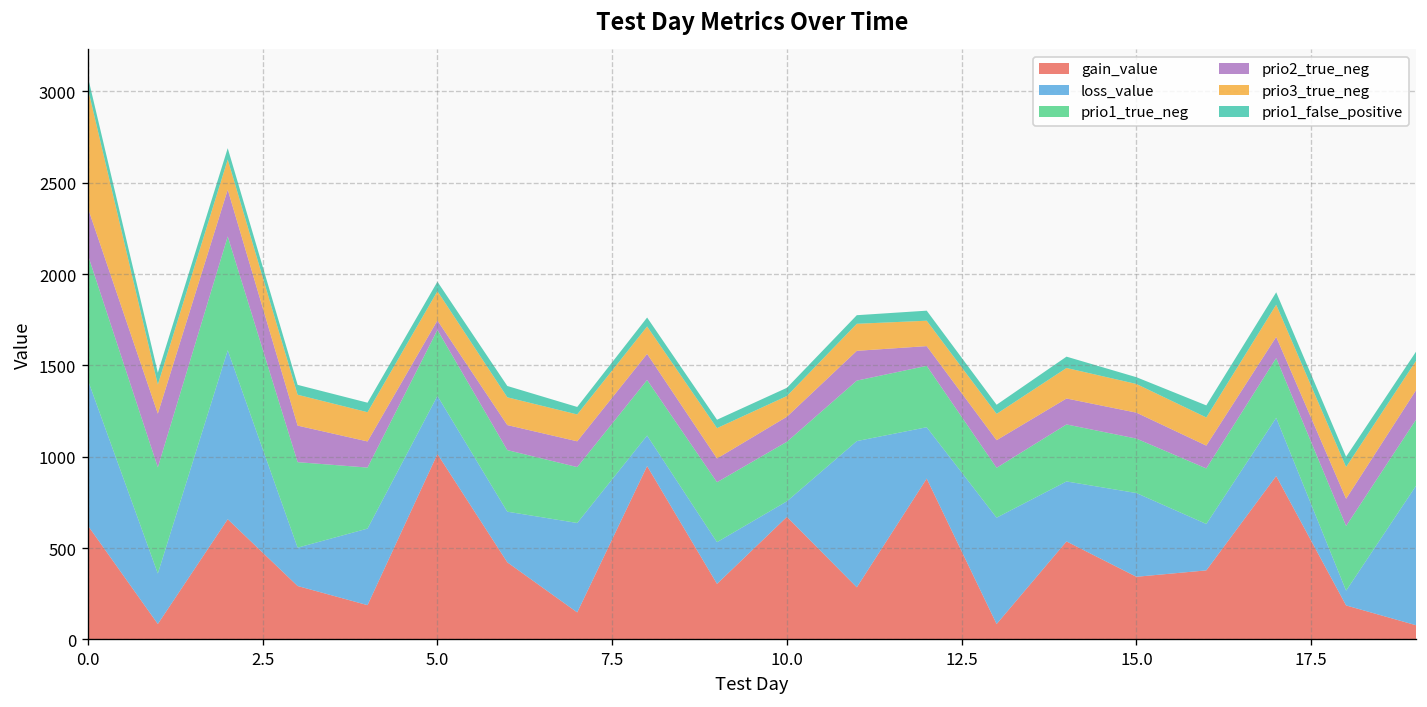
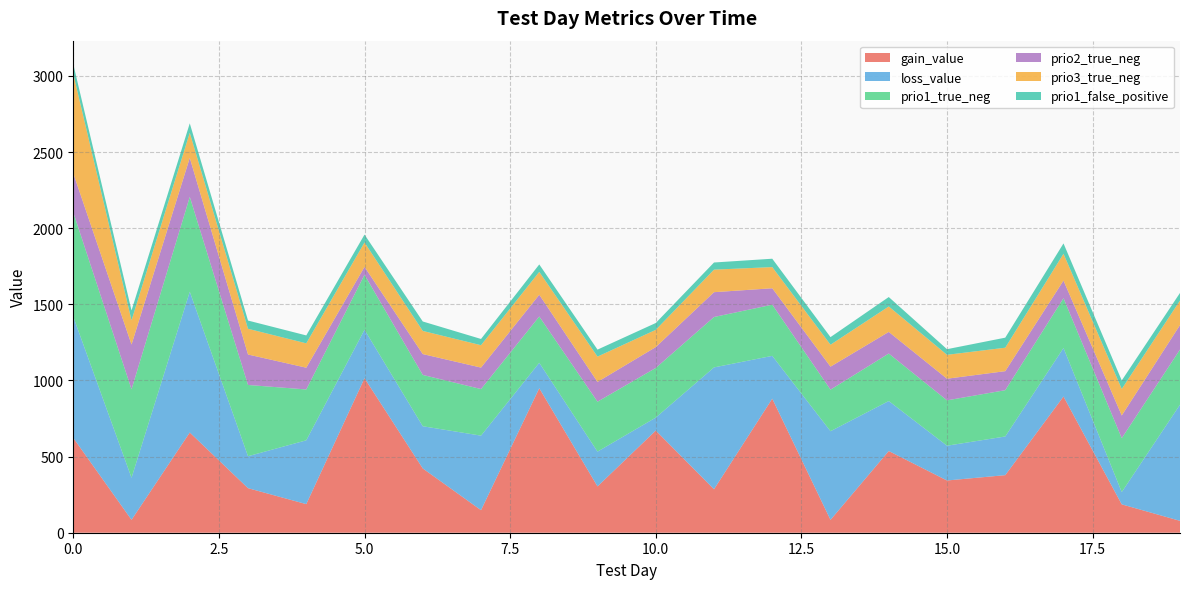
  {
    "gain_value": {
      "0.0": 620,
      "5.0": 1010,
      "10.0": 670,
      "15.0": 340
    },
    "loss_value": {
      "0.0": 800,
      "5.0": 320,
      "10.0": 90,
-     "15.0": 460
+     "15.0": 230
    },
    "prio2_true_neg": {
      "0.0": 260,
      "5.0": 50,
      "10.0": 140,
      "15.0": 140
    },
    "prio3_true_neg": {
      "0.0": 650,
      "5.0": 160,
      "10.0": 110,
      "15.0": 160
    }
  }
